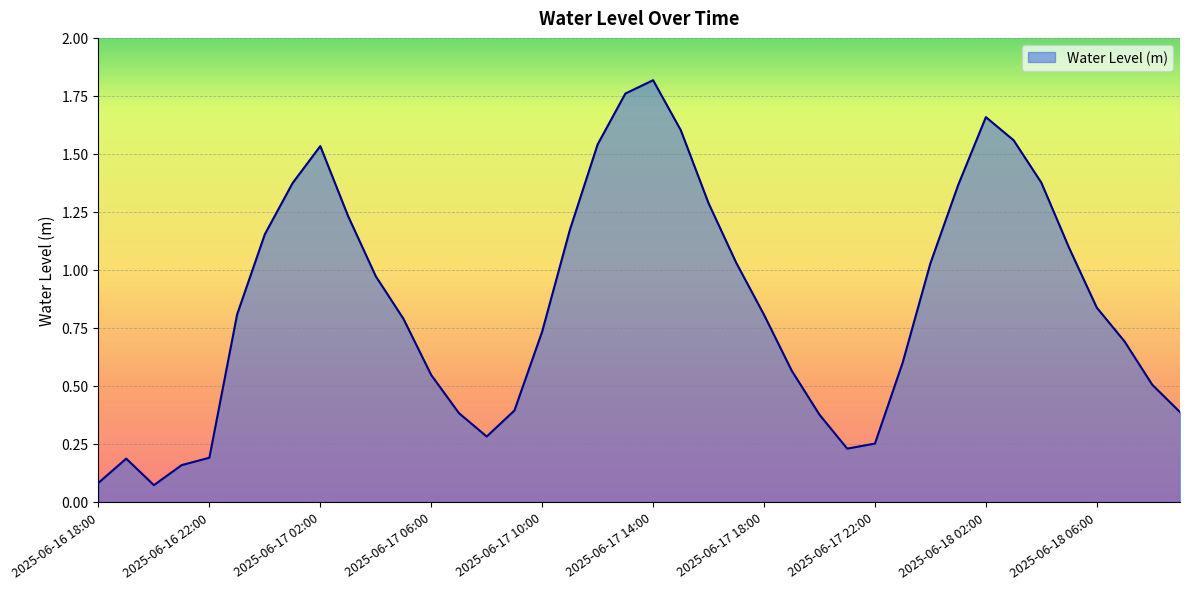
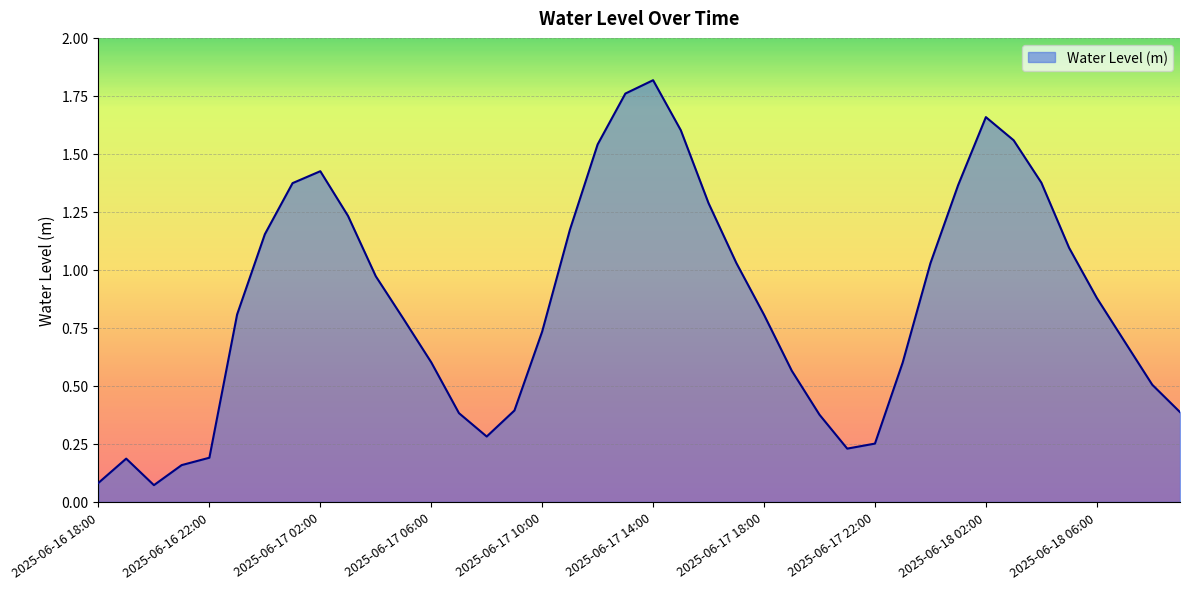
  {
    "2025-06-16 18:00": 0.08,
    "2025-06-16 22:00": 0.19,
-   "2025-06-17 02:00": 1.53,
-   "2025-06-17 06:00": 0.55,
+   "2025-06-17 02:00": 1.43,
+   "2025-06-17 06:00": 0.60,
    "2025-06-17 10:00": 0.73,
    "2025-06-17 14:00": 1.82,
    "2025-06-17 18:00": 0.81,
    "2025-06-17 22:00": 0.25,
    "2025-06-18 02:00": 1.66,
-   "2025-06-18 06:00": 0.84
+   "2025-06-18 06:00": 0.88
  }
